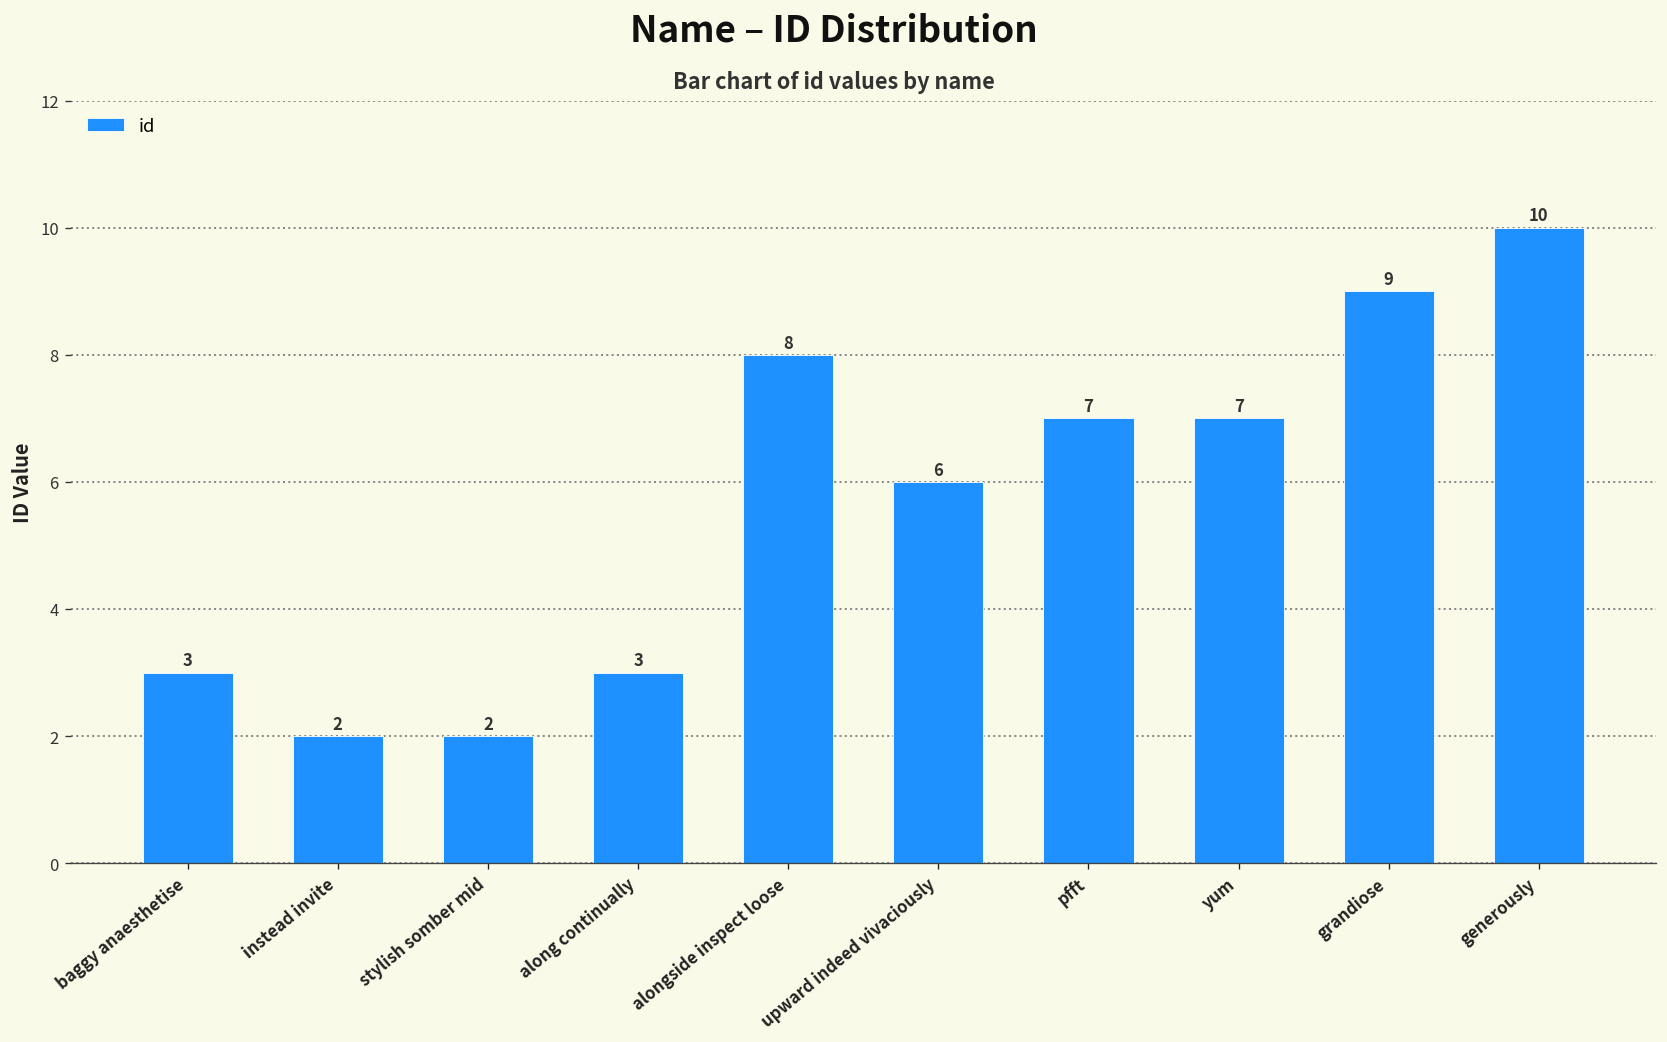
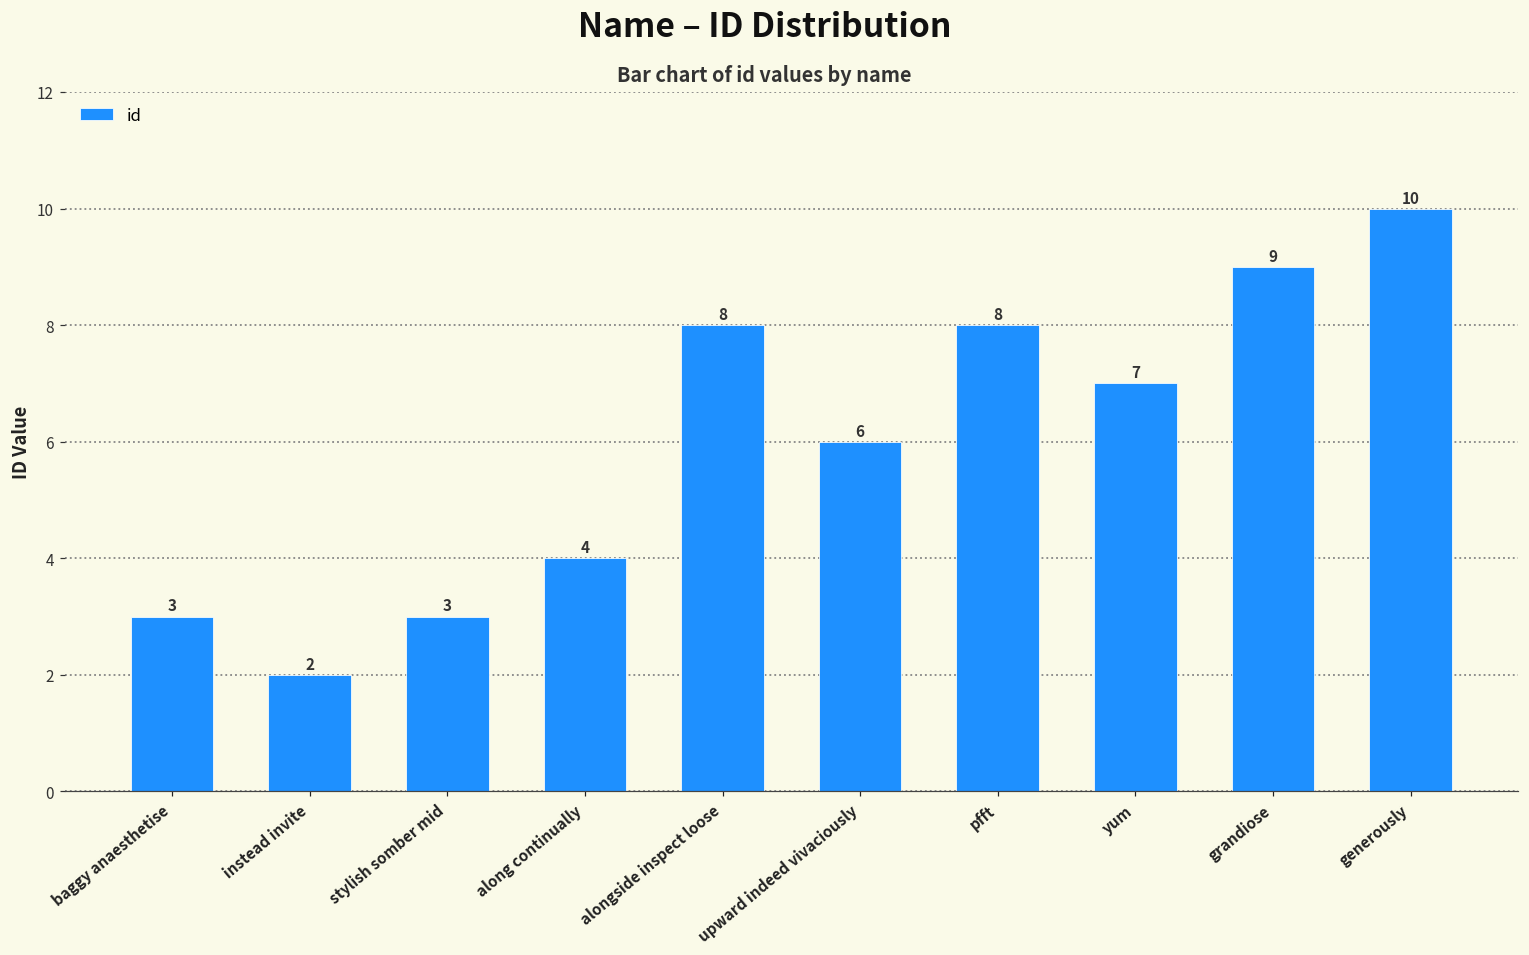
  {
    "baggy anaesthetise": 3,
    "instead invite": 2,
-   "stylish somber mid": 2,
-   "along continually": 3,
+   "stylish somber mid": 3,
+   "along continually": 4,
    "alongside inspect loose": 8,
    "upward indeed vivaciously": 6,
-   "pfft": 7,
+   "pfft": 8,
    "yum": 7,
    "grandiose": 9,
    "generously": 10
  }
